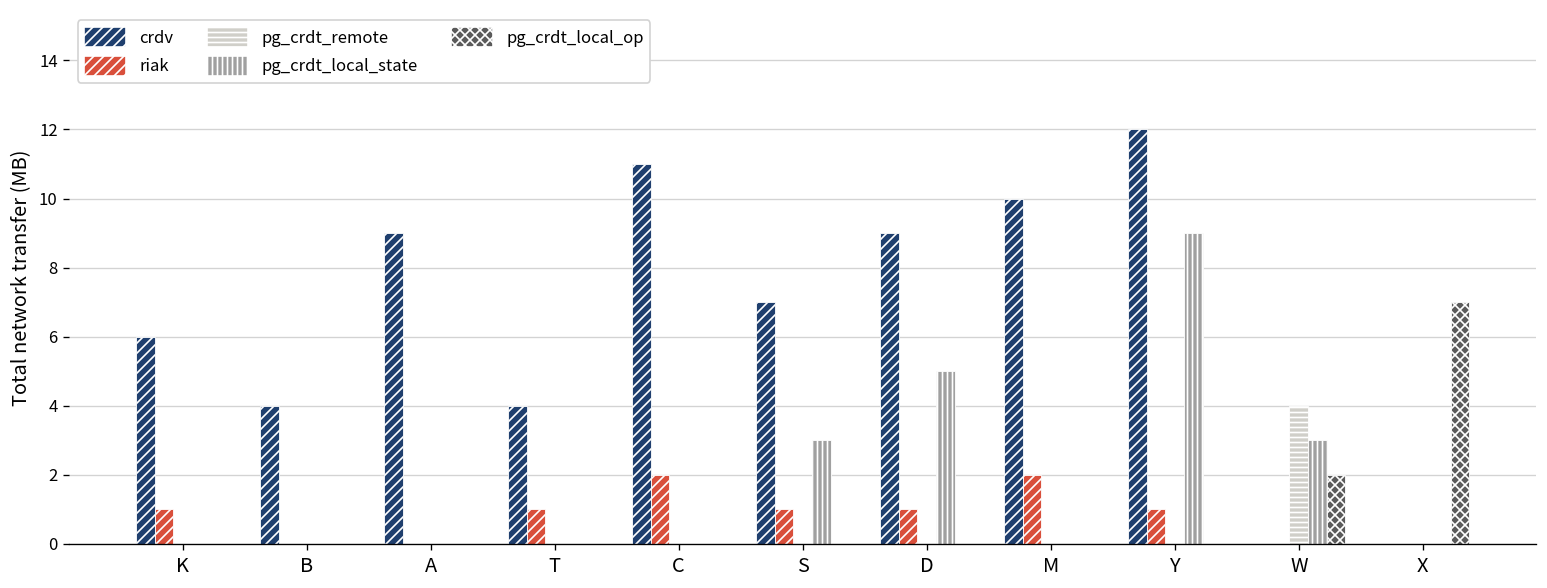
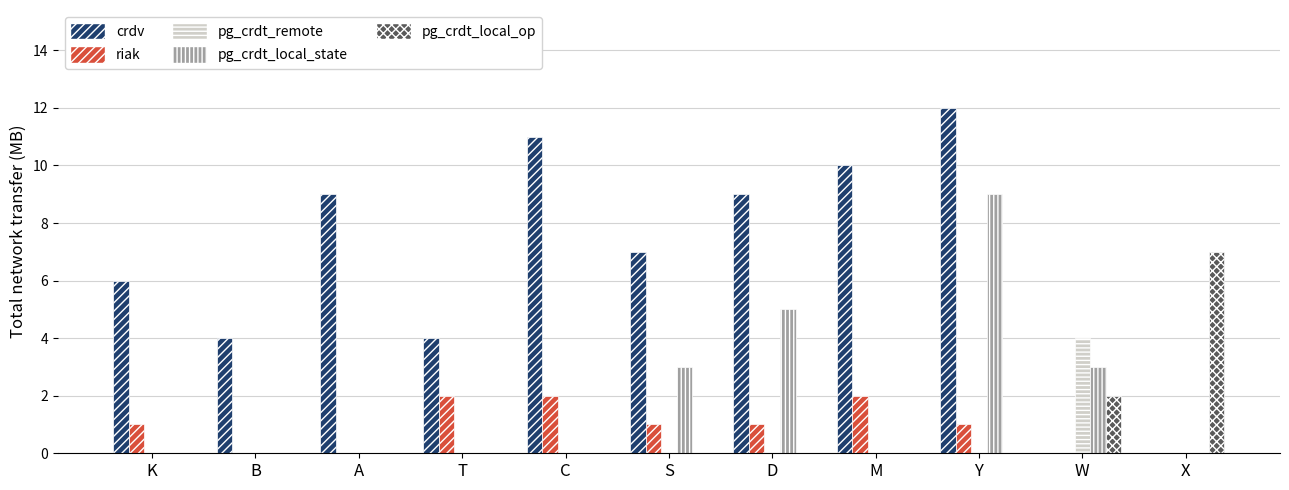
  {
    "crdv": {
      "K": 6,
      "B": 4,
      "A": 9,
      "T": 4,
      "C": 11,
      "S": 7,
      "D": 9,
      "M": 10,
      "Y": 12,
      "W": 0,
      "X": 0
    },
    "riak": {
      "K": 1,
      "B": 0,
      "A": 0,
-     "T": 1,
+     "T": 2,
      "C": 2,
      "S": 1,
      "D": 1,
      "M": 2,
      "Y": 1,
      "W": 0,
      "X": 0
    },
    "pg_crdt_remote": {
      "K": 0,
      "B": 0,
      "A": 0,
      "T": 0,
      "C": 0,
      "S": 0,
      "D": 0,
      "M": 0,
      "Y": 0,
      "W": 4,
      "X": 0
    },
    "pg_crdt_local_state": {
      "K": 0,
      "B": 0,
      "A": 0,
      "T": 0,
      "C": 0,
      "S": 3,
      "D": 5,
      "M": 0,
      "Y": 9,
      "W": 3,
      "X": 0
    },
    "pg_crdt_local_op": {
      "K": 0,
      "B": 0,
      "A": 0,
      "T": 0,
      "C": 0,
      "S": 0,
      "D": 0,
      "M": 0,
      "Y": 0,
      "W": 2,
      "X": 7
    }
  }
